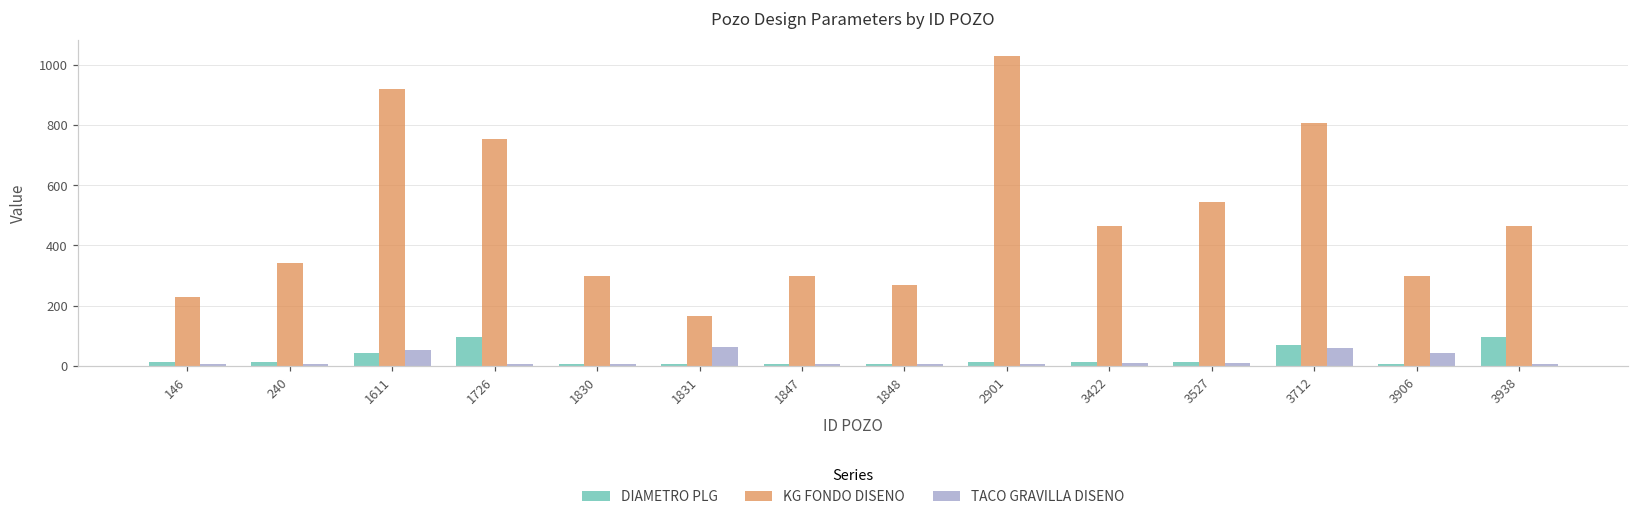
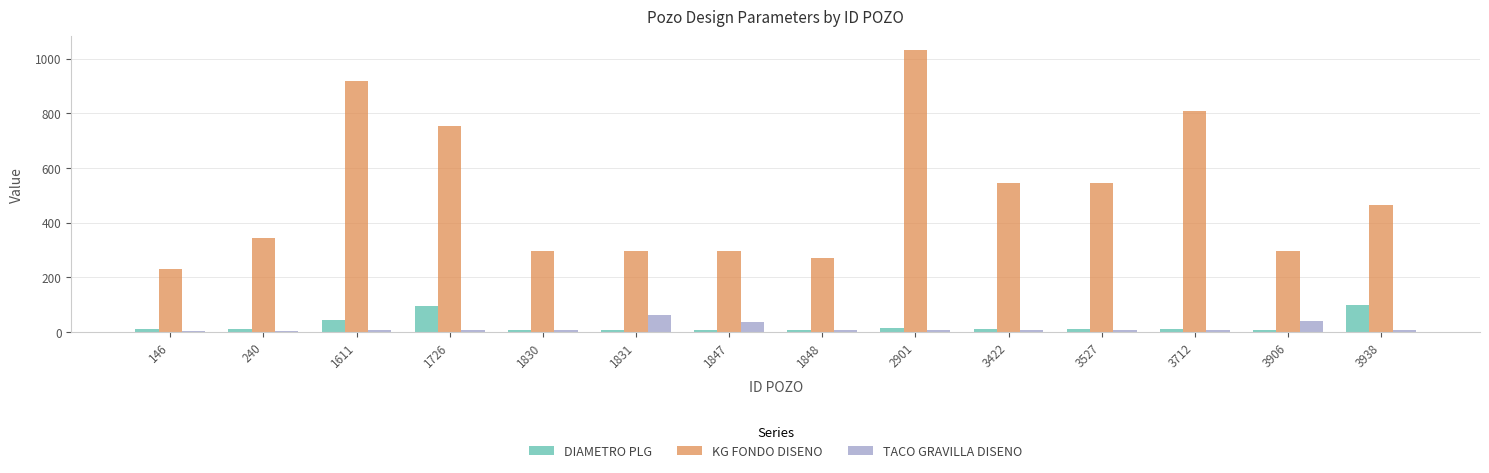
  {
    "DIAMETRO PLG": {
      "146": 10,
      "240": 10,
      "1611": 40,
      "1726": 100,
      "2901": 10,
      "3422": 10,
      "3527": 10,
-     "3712": 70,
+     "3712": 10,
      "3938": 100
    },
    "KG FONDO DISENO": {
      "146": 230,
      "240": 340,
      "1611": 920,
      "1726": 750,
      "1830": 300,
-     "1831": 160,
+     "1831": 300,
      "1847": 300,
      "1848": 270,
      "2901": 1030,
-     "3422": 470,
+     "3422": 550,
      "3527": 550,
      "3712": 810,
      "3906": 300,
      "3938": 460
    },
    "TACO GRAVILLA DISENO": {
-     "1611": 50,
+     "1611": 10,
      "1831": 60,
-     "1847": 10,
-     "3712": 60,
+     "1847": 40,
+     "3712": 10,
      "3906": 40
    }
  }
